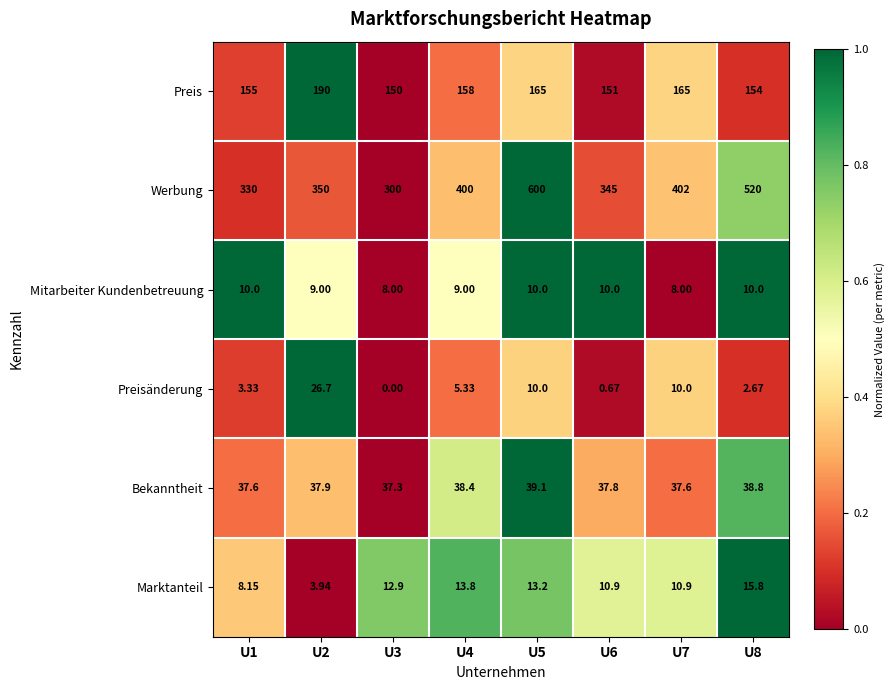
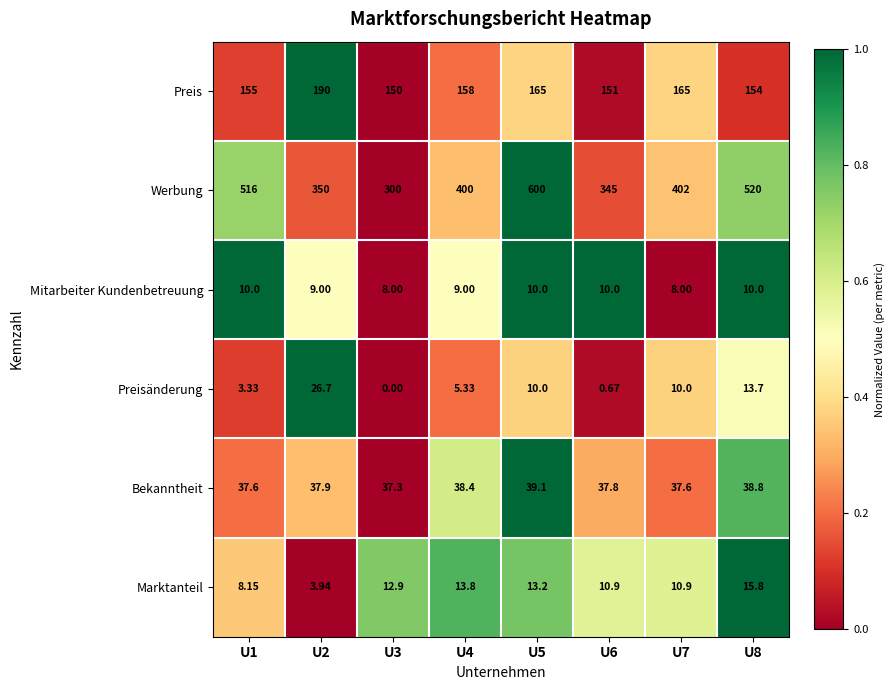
  {
    "Preis": {
      "U1": 155,
      "U2": 190,
      "U3": 150,
      "U4": 158,
      "U5": 165,
      "U6": 151,
      "U7": 165,
      "U8": 154
    },
    "Werbung": {
-     "U1": 330,
+     "U1": 516,
      "U2": 350,
      "U3": 300,
      "U4": 400,
      "U5": 600,
      "U6": 345,
      "U7": 402,
      "U8": 520
    },
    "Mitarbeiter Kundenbetreuung": {
      "U1": 10.0,
      "U2": 9.00,
      "U3": 8.00,
      "U4": 9.00,
      "U5": 10.0,
      "U6": 10.0,
      "U7": 8.00,
      "U8": 10.0
    },
    "Preisänderung": {
      "U1": 3.33,
      "U2": 26.7,
      "U3": 0.00,
      "U4": 5.33,
      "U5": 10.0,
      "U6": 0.67,
      "U7": 10.0,
-     "U8": 2.67
+     "U8": 13.7
    },
    "Bekanntheit": {
      "U1": 37.6,
      "U2": 37.9,
      "U3": 37.3,
      "U4": 38.4,
      "U5": 39.1,
      "U6": 37.8,
      "U7": 37.6,
      "U8": 38.8
    },
    "Marktanteil": {
      "U1": 8.15,
      "U2": 3.94,
      "U3": 12.9,
      "U4": 13.8,
      "U5": 13.2,
      "U6": 10.9,
      "U7": 10.9,
      "U8": 15.8
    }
  }
